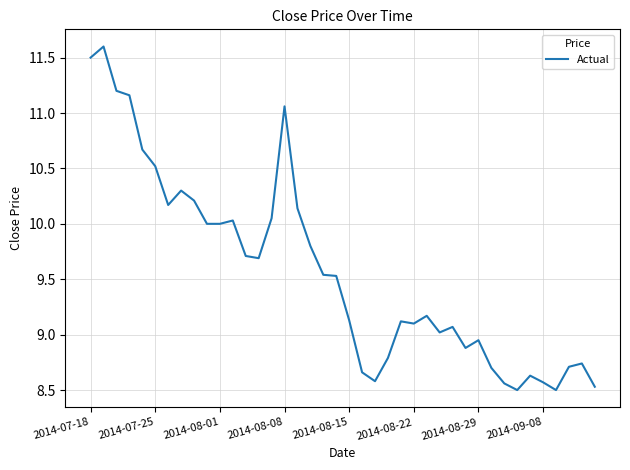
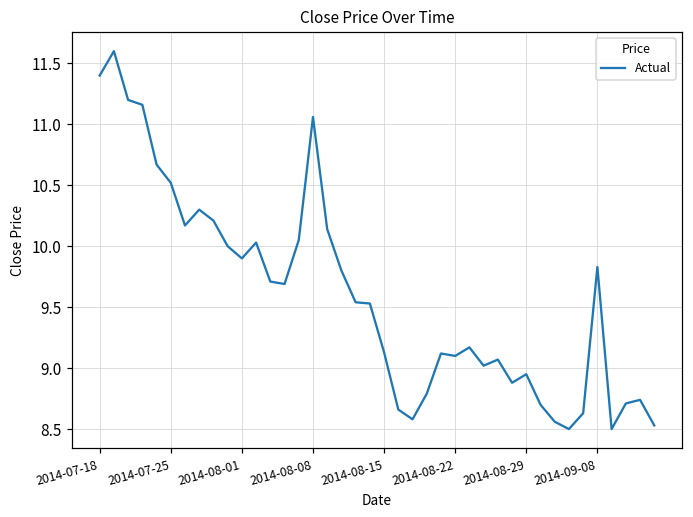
  {
-   "2014-07-18": 11.5,
+   "2014-07-18": 11.4,
    "2014-07-25": 10.52,
-   "2014-08-01": 10.0,
+   "2014-08-01": 9.9,
    "2014-08-08": 11.06,
    "2014-08-15": 9.13,
    "2014-08-22": 9.10,
    "2014-08-29": 8.95,
-   "2014-09-08": 8.57
+   "2014-09-08": 9.83
  }
